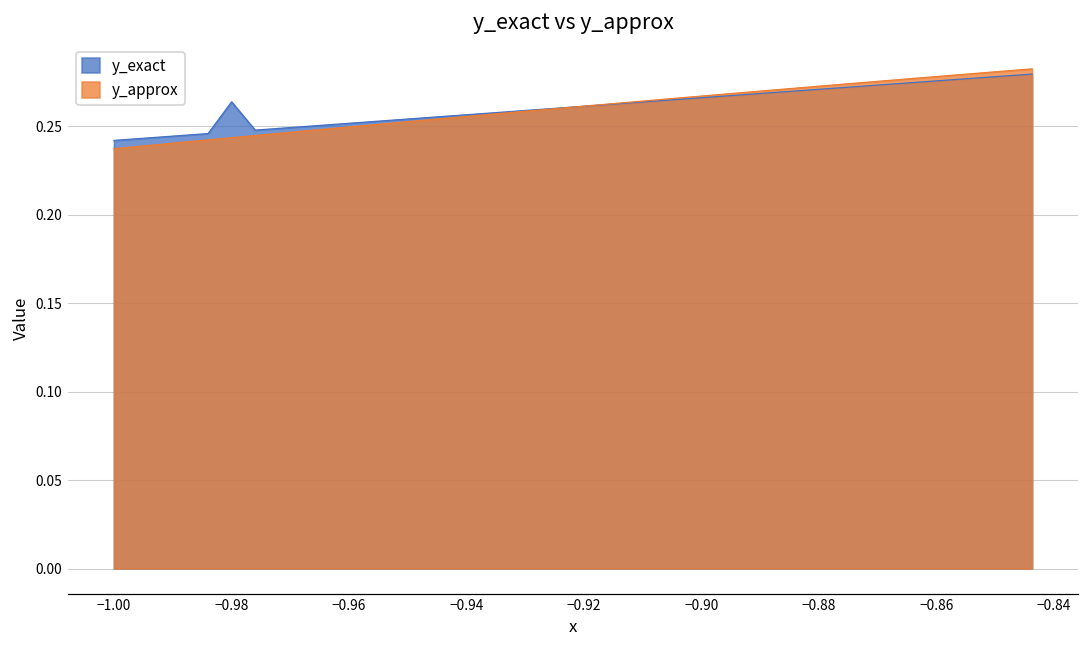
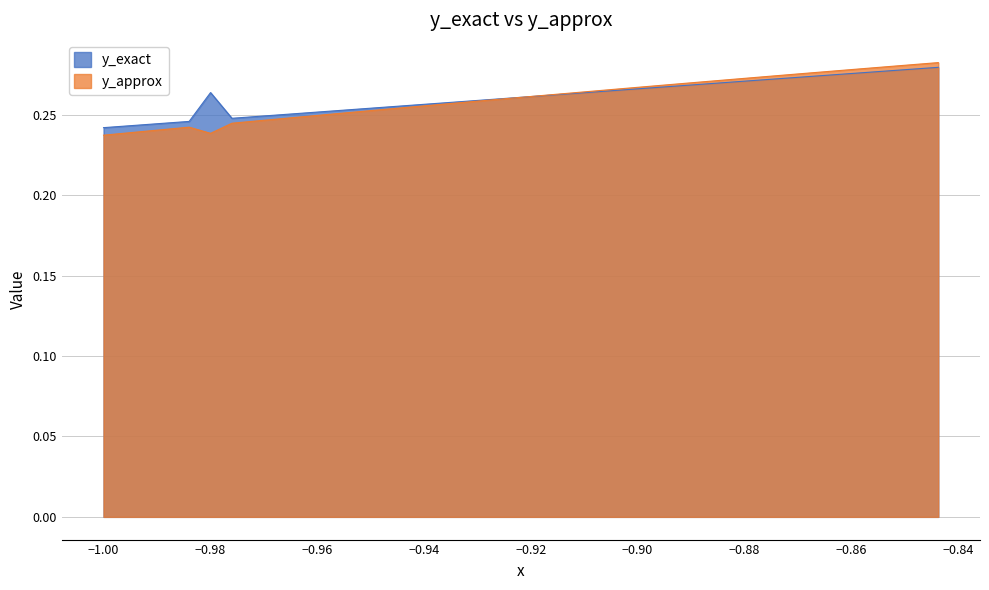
  {
    "y_exact": {
      "−1.00": 0.242,
      "−0.98": 0.264
    },
    "y_approx": {
      "−1.00": 0.237,
-     "−0.98": 0.243
+     "−0.98": 0.238
    }
  }
